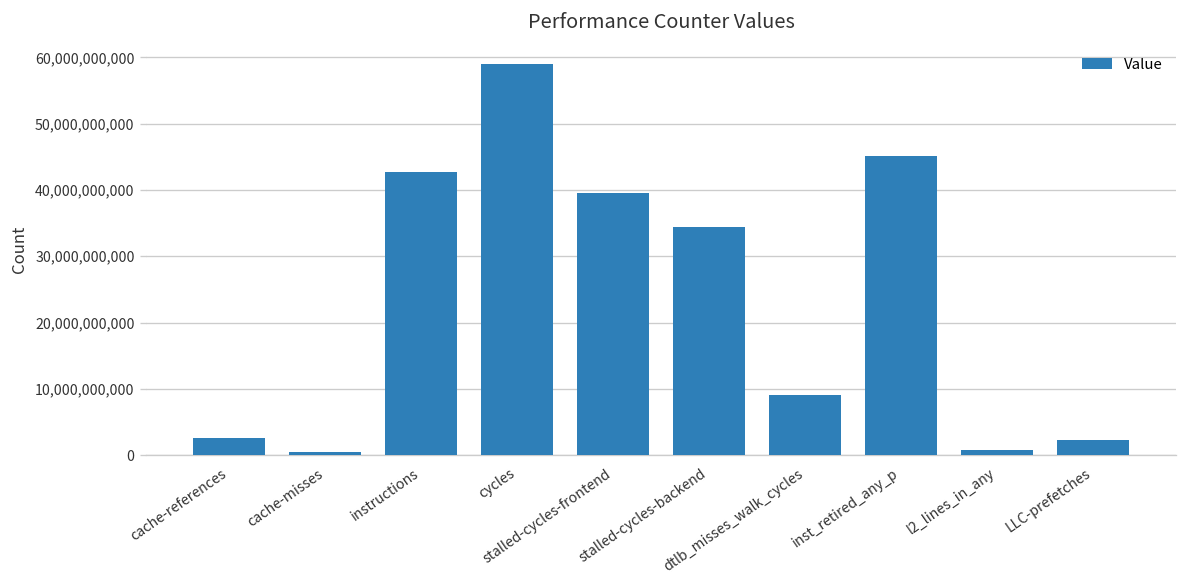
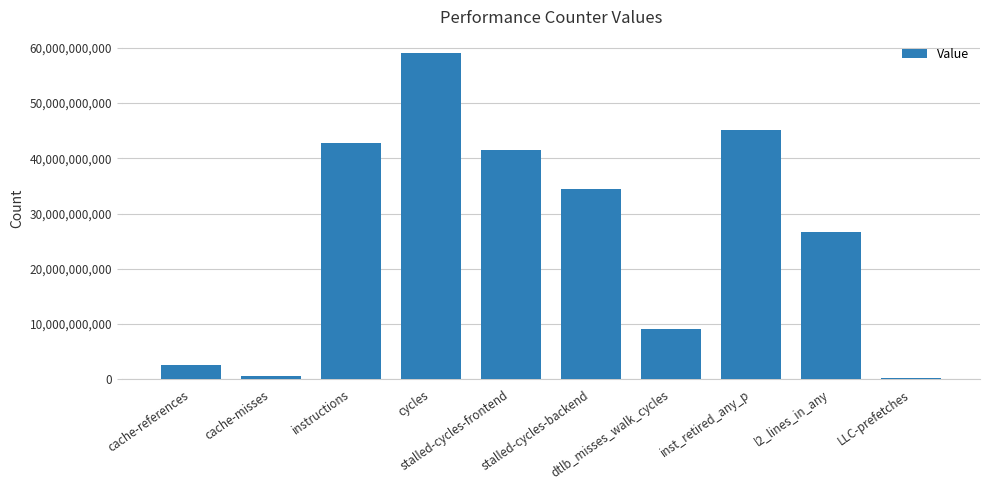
  {
    "cache-references": "3,000,000,000",
    "cache-misses": "1,000,000,000",
    "instructions": "43,000,000,000",
    "cycles": "59,000,000,000",
-   "stalled-cycles-frontend": "40,000,000,000",
+   "stalled-cycles-frontend": "41,000,000,000",
    "stalled-cycles-backend": "34,000,000,000",
    "dtlb_misses_walk_cycles": "9,000,000,000",
    "inst_retired_any_p": "45,000,000,000",
-   "l2_lines_in_any": "1,000,000,000",
-   "LLC-prefetches": "2,000,000,000"
+   "l2_lines_in_any": "27,000,000,000",
+   "LLC-prefetches": "0"
  }
